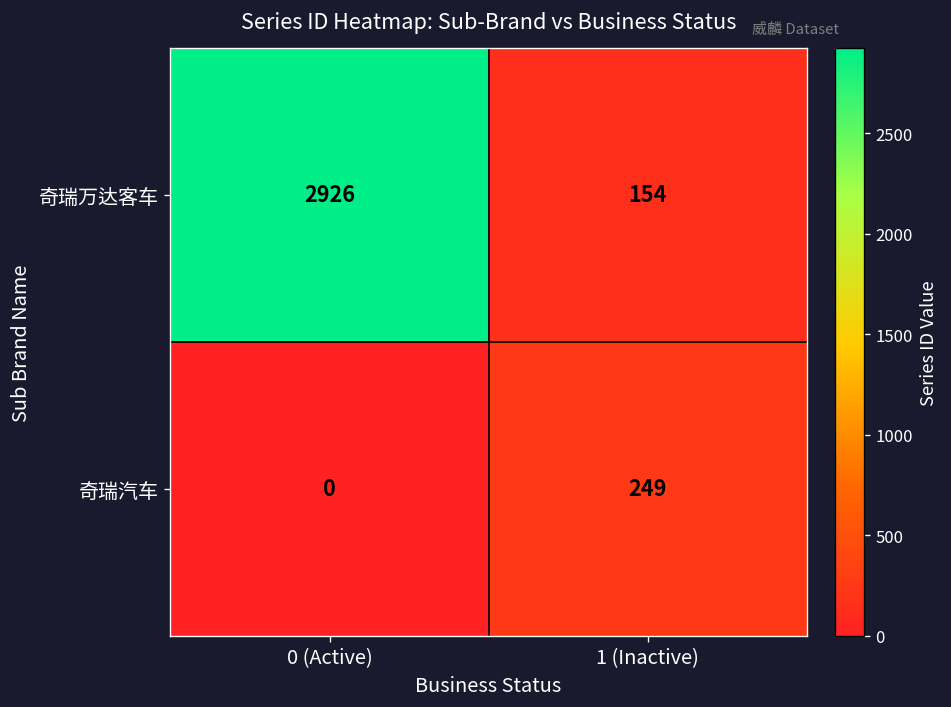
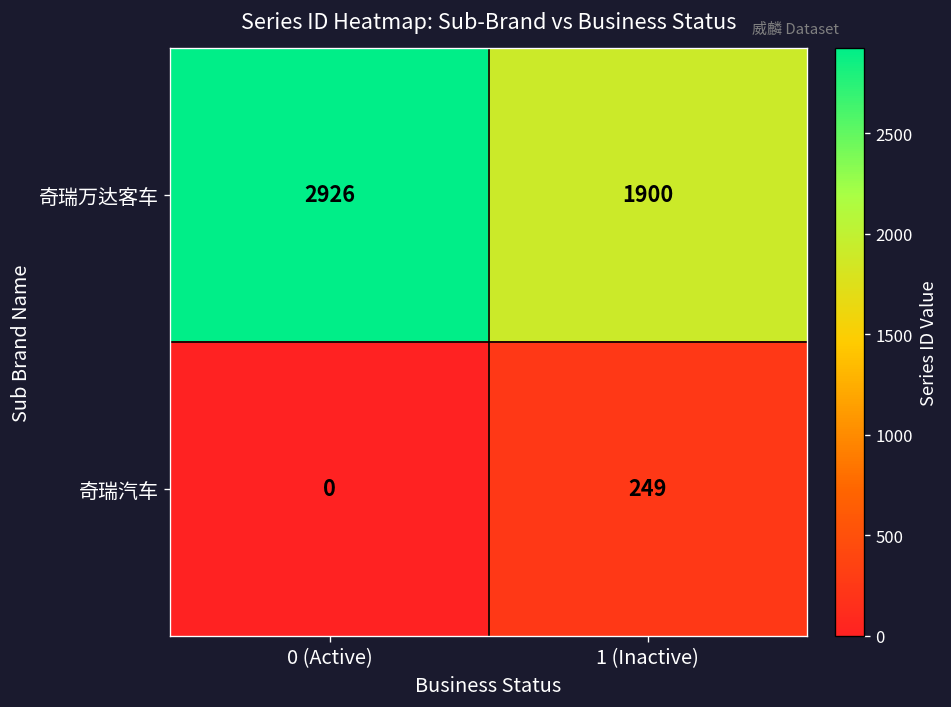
  {
    "奇瑞万达客车": {
      "0 (Active)": 2926,
-     "1 (Inactive)": 154
+     "1 (Inactive)": 1900
    },
    "奇瑞汽车": {
      "0 (Active)": 0,
      "1 (Inactive)": 249
    }
  }
